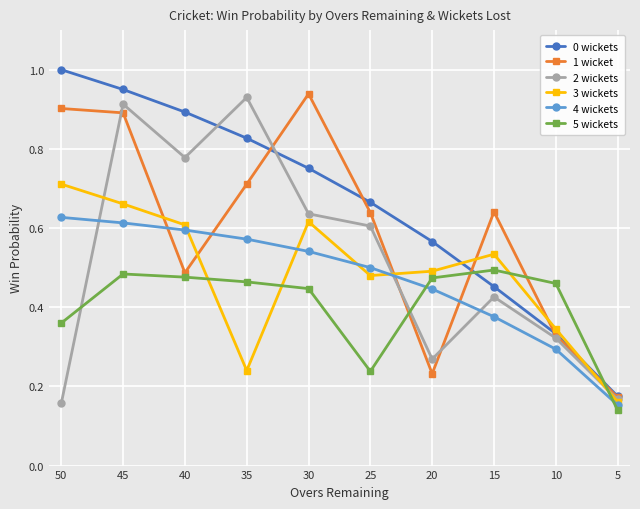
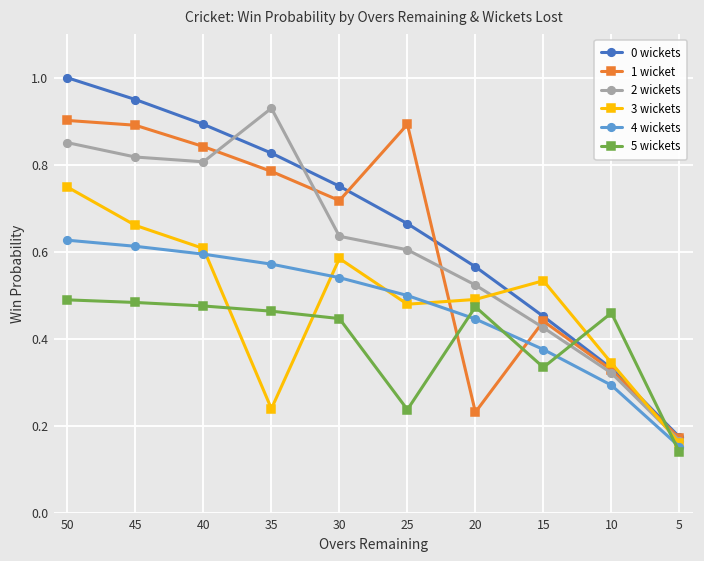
  {
    "1 wicket": {
      "50": 0.90,
      "45": 0.89,
-     "40": 0.49,
-     "35": 0.71,
-     "30": 0.94,
-     "25": 0.64,
+     "40": 0.84,
+     "35": 0.79,
+     "30": 0.72,
+     "25": 0.89,
      "20": 0.23,
-     "15": 0.64
+     "15": 0.44
    },
    "2 wickets": {
-     "50": 0.16,
-     "45": 0.91,
-     "40": 0.78,
+     "50": 0.85,
+     "45": 0.82,
+     "40": 0.81,
      "35": 0.93,
      "30": 0.64,
      "25": 0.61,
-     "20": 0.27,
+     "20": 0.52,
      "15": 0.43,
      "10": 0.32
    },
    "3 wickets": {
-     "50": 0.71,
+     "50": 0.75,
      "45": 0.66,
      "40": 0.61,
      "35": 0.24,
-     "30": 0.62,
+     "30": 0.59,
      "25": 0.48,
      "20": 0.49,
      "15": 0.53,
      "10": 0.35
    },
    "5 wickets": {
-     "50": 0.36,
+     "50": 0.49,
      "45": 0.48,
      "40": 0.48,
      "35": 0.46,
      "30": 0.45,
      "25": 0.24,
      "20": 0.47,
-     "15": 0.49,
+     "15": 0.34,
      "10": 0.46,
      "5": 0.14
    }
  }
